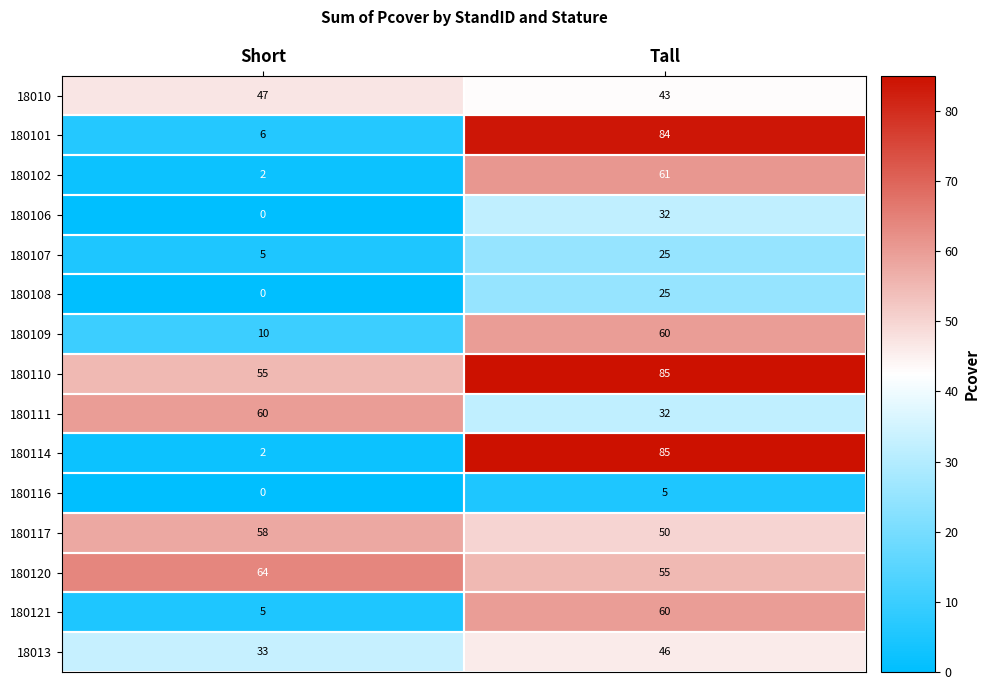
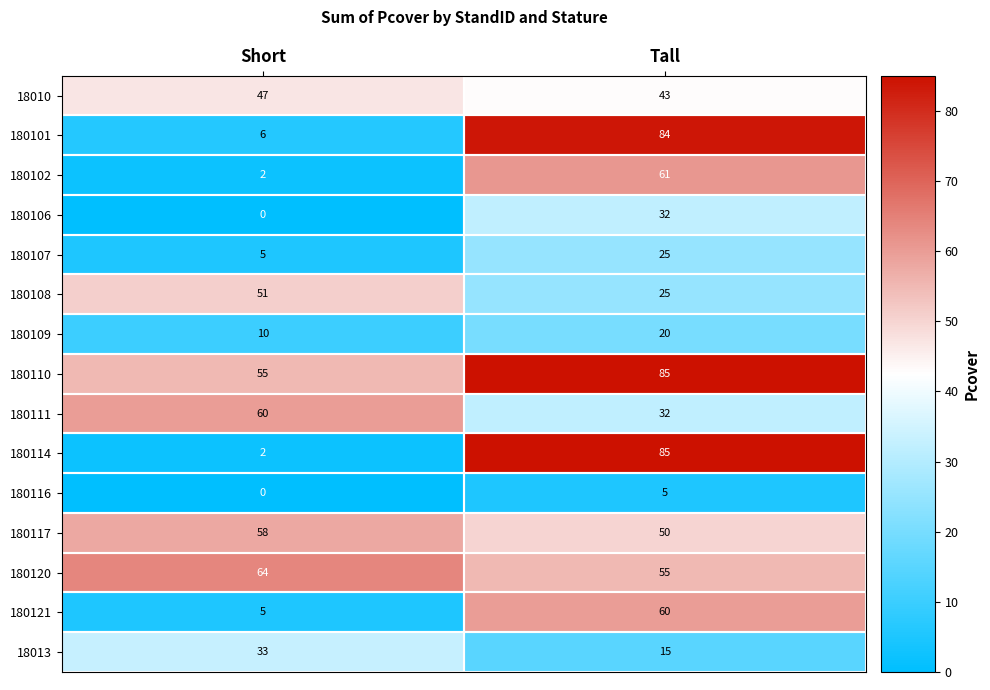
  {
    "18010": {
      "Short": 47,
      "Tall": 43
    },
    "180101": {
      "Short": 6,
      "Tall": 84
    },
    "180102": {
      "Short": 2,
      "Tall": 61
    },
    "180106": {
      "Short": 0,
      "Tall": 32
    },
    "180107": {
      "Short": 5,
      "Tall": 25
    },
    "180108": {
-     "Short": 0,
+     "Short": 51,
      "Tall": 25
    },
    "180109": {
      "Short": 10,
-     "Tall": 60
+     "Tall": 20
    },
    "180110": {
      "Short": 55,
      "Tall": 85
    },
    "180111": {
      "Short": 60,
      "Tall": 32
    },
    "180114": {
      "Short": 2,
      "Tall": 85
    },
    "180116": {
      "Short": 0,
      "Tall": 5
    },
    "180117": {
      "Short": 58,
      "Tall": 50
    },
    "180120": {
      "Short": 64,
      "Tall": 55
    },
    "180121": {
      "Short": 5,
      "Tall": 60
    },
    "18013": {
      "Short": 33,
-     "Tall": 46
+     "Tall": 15
    }
  }
